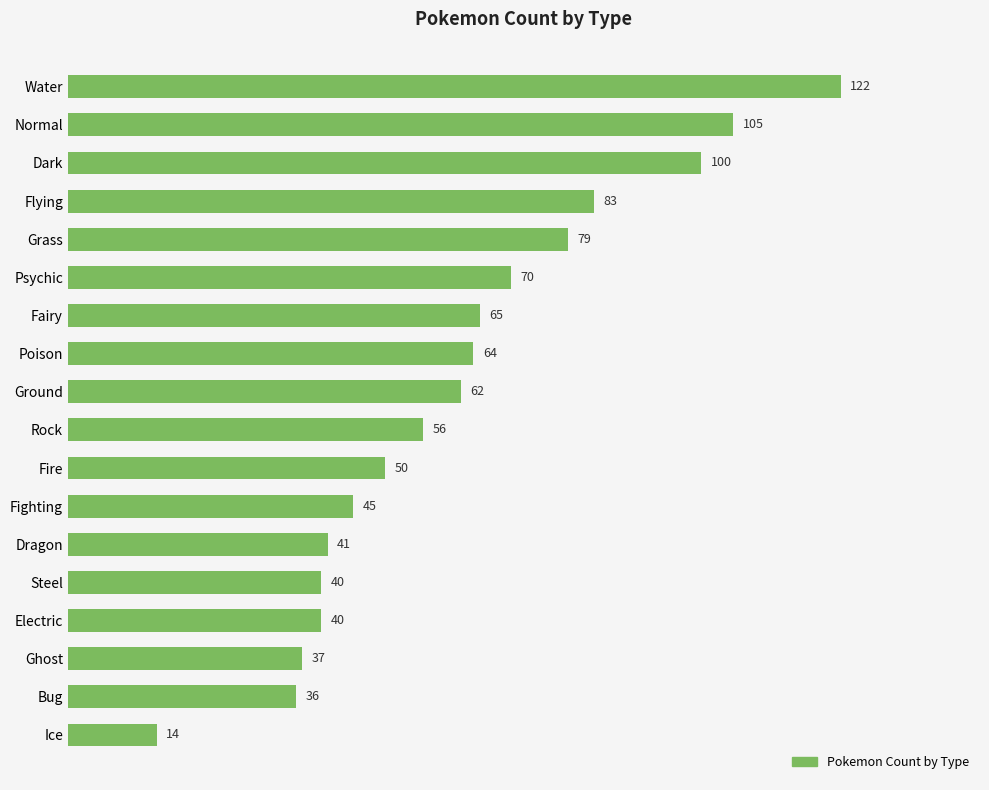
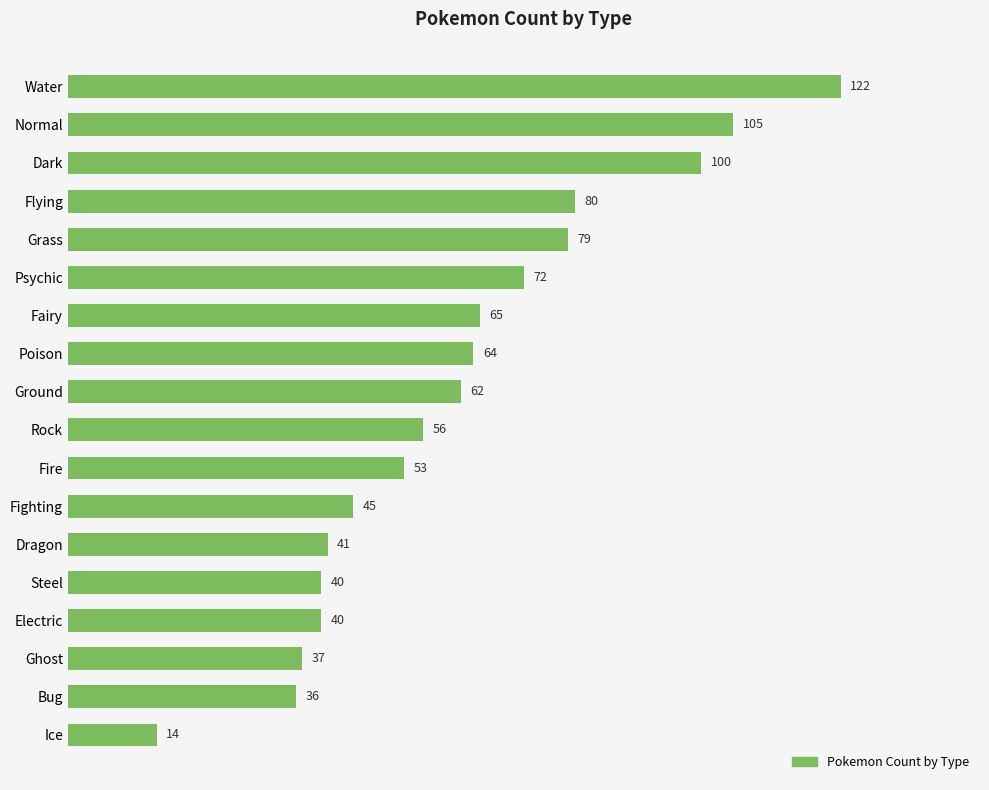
  {
    "Water": 122,
    "Normal": 105,
    "Dark": 100,
-   "Flying": 83,
+   "Flying": 80,
    "Grass": 79,
-   "Psychic": 70,
+   "Psychic": 72,
    "Fairy": 65,
    "Poison": 64,
    "Ground": 62,
    "Rock": 56,
-   "Fire": 50,
+   "Fire": 53,
    "Fighting": 45,
    "Dragon": 41,
    "Steel": 40,
    "Electric": 40,
    "Ghost": 37,
    "Bug": 36,
    "Ice": 14
  }
